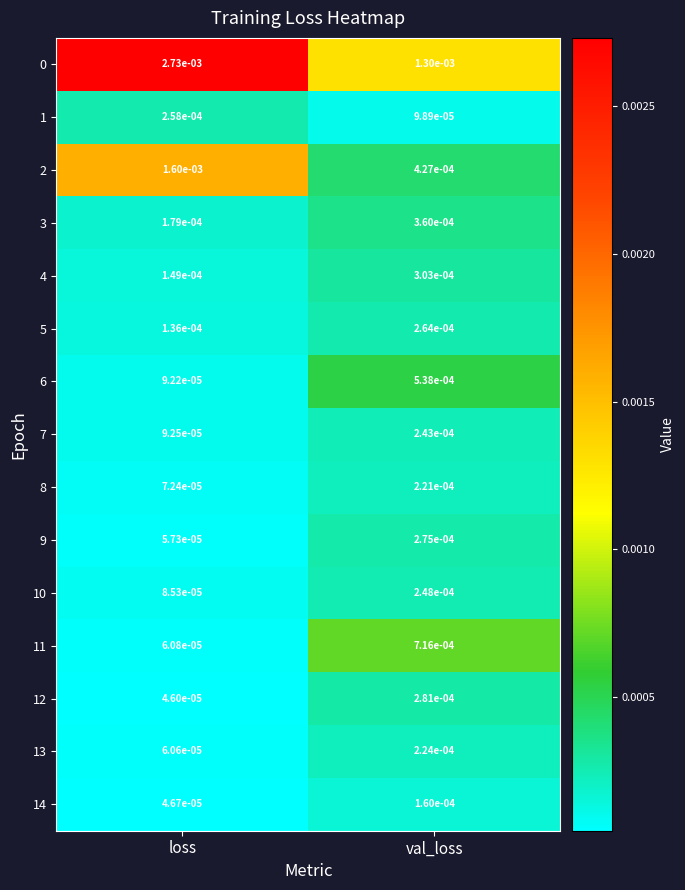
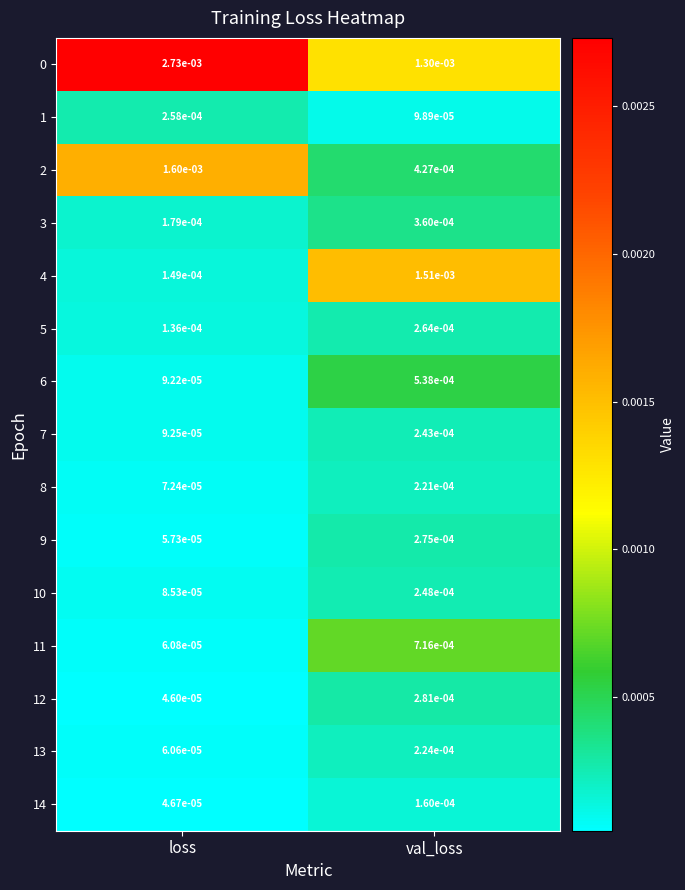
  {
    "0": {
      "loss": "2.73e-03",
      "val_loss": "1.30e-03"
    },
    "1": {
      "loss": "2.58e-04",
      "val_loss": "9.89e-05"
    },
    "2": {
      "loss": "1.60e-03",
      "val_loss": "4.27e-04"
    },
    "3": {
      "loss": "1.79e-04",
      "val_loss": "3.60e-04"
    },
    "4": {
      "loss": "1.49e-04",
-     "val_loss": "3.03e-04"
+     "val_loss": "1.51e-03"
    },
    "5": {
      "loss": "1.36e-04",
      "val_loss": "2.64e-04"
    },
    "6": {
      "loss": "9.22e-05",
      "val_loss": "5.38e-04"
    },
    "7": {
      "loss": "9.25e-05",
      "val_loss": "2.43e-04"
    },
    "8": {
      "loss": "7.24e-05",
      "val_loss": "2.21e-04"
    },
    "9": {
      "loss": "5.73e-05",
      "val_loss": "2.75e-04"
    },
    "10": {
      "loss": "8.53e-05",
      "val_loss": "2.48e-04"
    },
    "11": {
      "loss": "6.08e-05",
      "val_loss": "7.16e-04"
    },
    "12": {
      "loss": "4.60e-05",
      "val_loss": "2.81e-04"
    },
    "13": {
      "loss": "6.06e-05",
      "val_loss": "2.24e-04"
    },
    "14": {
      "loss": "4.67e-05",
      "val_loss": "1.60e-04"
    }
  }
